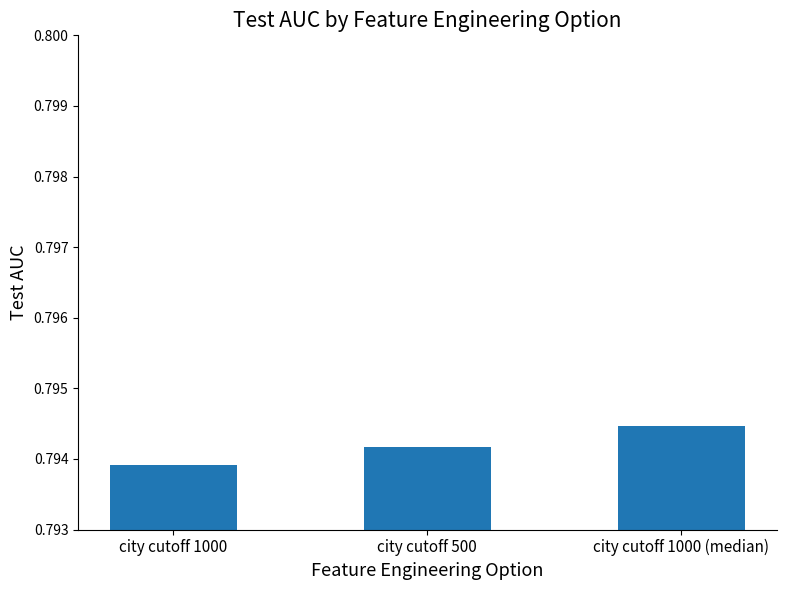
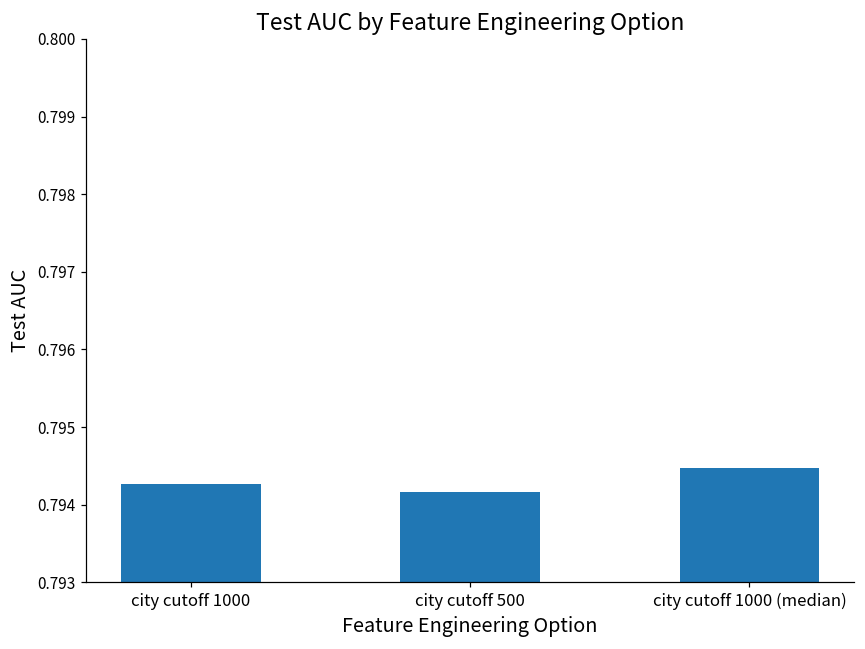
  {
-   "city cutoff 1000": 0.7939,
+   "city cutoff 1000": 0.7943,
    "city cutoff 500": 0.7942,
    "city cutoff 1000 (median)": 0.7945
  }
